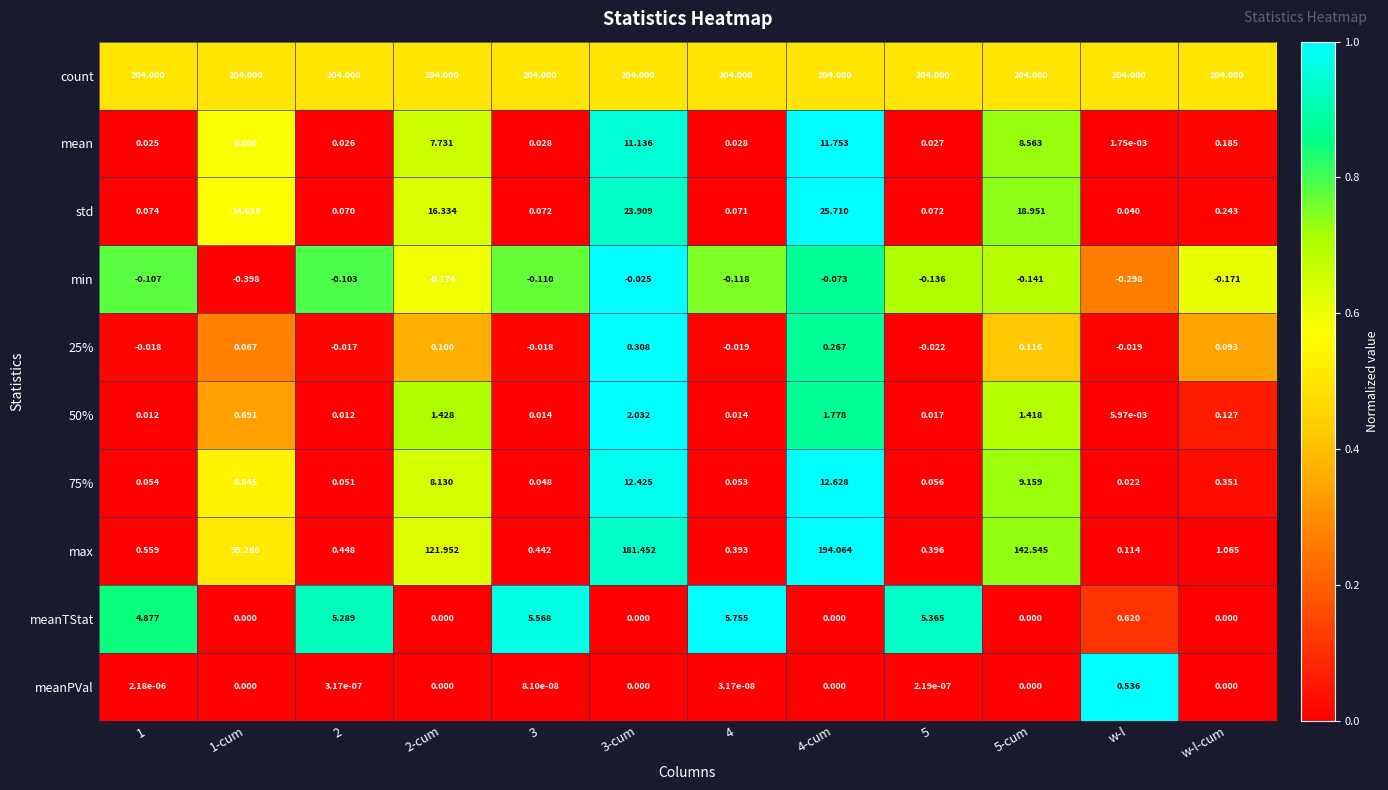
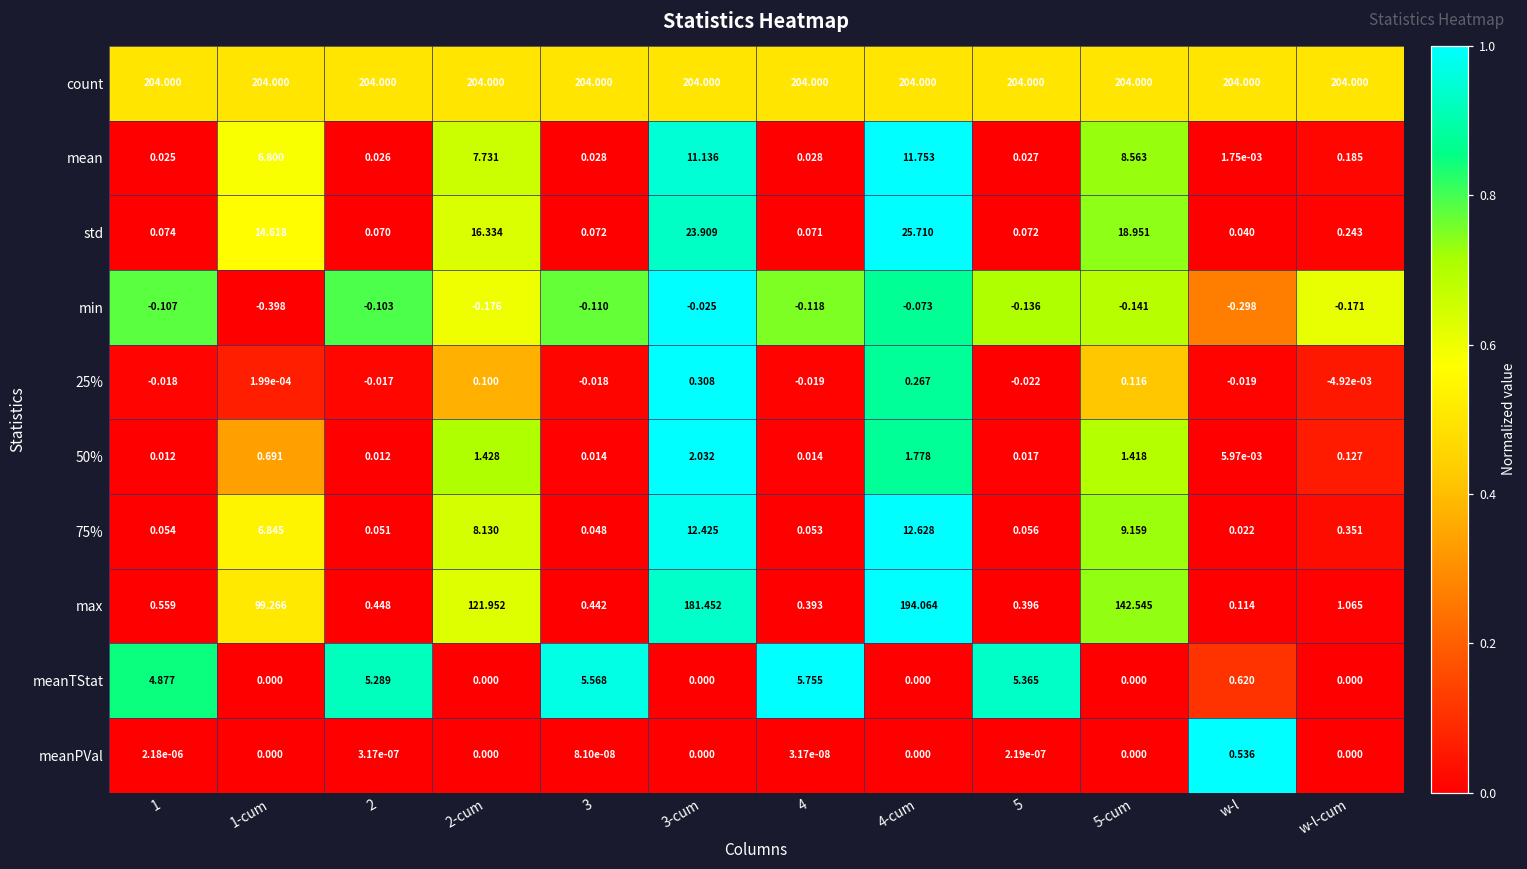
  {
    "count": {
      "1": "204.000",
      "1-cum": "204.000",
      "2": "204.000",
      "2-cum": "204.000",
      "3": "204.000",
      "3-cum": "204.000",
      "4": "204.000",
      "4-cum": "204.000",
      "5": "204.000",
      "5-cum": "204.000",
      "w-l": "204.000",
      "w-l-cum": "204.000"
    },
    "mean": {
      "1": "0.025",
      "1-cum": "6.800",
      "2": "0.026",
      "2-cum": "7.731",
      "3": "0.028",
      "3-cum": "11.136",
      "4": "0.028",
      "4-cum": "11.753",
      "5": "0.027",
      "5-cum": "8.563",
      "w-l": "1.75e-03",
      "w-l-cum": "0.185"
    },
    "std": {
      "1": "0.074",
      "1-cum": "14.618",
      "2": "0.070",
      "2-cum": "16.334",
      "3": "0.072",
      "3-cum": "23.909",
      "4": "0.071",
      "4-cum": "25.710",
      "5": "0.072",
      "5-cum": "18.951",
      "w-l": "0.040",
      "w-l-cum": "0.243"
    },
    "min": {
      "1": "-0.107",
      "1-cum": "-0.398",
      "2": "-0.103",
      "2-cum": "-0.176",
      "3": "-0.110",
      "3-cum": "-0.025",
      "4": "-0.118",
      "4-cum": "-0.073",
      "5": "-0.136",
      "5-cum": "-0.141",
      "w-l": "-0.298",
      "w-l-cum": "-0.171"
    },
    "25%": {
      "1": "-0.018",
-     "1-cum": "0.067",
+     "1-cum": "1.99e-04",
      "2": "-0.017",
      "2-cum": "0.100",
      "3": "-0.018",
      "3-cum": "0.308",
      "4": "-0.019",
      "4-cum": "0.267",
      "5": "-0.022",
      "5-cum": "0.116",
      "w-l": "-0.019",
-     "w-l-cum": "0.093"
+     "w-l-cum": "-4.92e-03"
    },
    "50%": {
      "1": "0.012",
      "1-cum": "0.691",
      "2": "0.012",
      "2-cum": "1.428",
      "3": "0.014",
      "3-cum": "2.032",
      "4": "0.014",
      "4-cum": "1.778",
      "5": "0.017",
      "5-cum": "1.418",
      "w-l": "5.97e-03",
      "w-l-cum": "0.127"
    },
    "75%": {
      "1": "0.054",
      "1-cum": "6.845",
      "2": "0.051",
      "2-cum": "8.130",
      "3": "0.048",
      "3-cum": "12.425",
      "4": "0.053",
      "4-cum": "12.628",
      "5": "0.056",
      "5-cum": "9.159",
      "w-l": "0.022",
      "w-l-cum": "0.351"
    },
    "max": {
      "1": "0.559",
      "1-cum": "99.266",
      "2": "0.448",
      "2-cum": "121.952",
      "3": "0.442",
      "3-cum": "181.452",
      "4": "0.393",
      "4-cum": "194.064",
      "5": "0.396",
      "5-cum": "142.545",
      "w-l": "0.114",
      "w-l-cum": "1.065"
    },
    "meanTStat": {
      "1": "4.877",
      "1-cum": "0.000",
      "2": "5.289",
      "2-cum": "0.000",
      "3": "5.568",
      "3-cum": "0.000",
      "4": "5.755",
      "4-cum": "0.000",
      "5": "5.365",
      "5-cum": "0.000",
      "w-l": "0.620",
      "w-l-cum": "0.000"
    },
    "meanPVal": {
      "1": "2.18e-06",
      "1-cum": "0.000",
      "2": "3.17e-07",
      "2-cum": "0.000",
      "3": "8.10e-08",
      "3-cum": "0.000",
      "4": "3.17e-08",
      "4-cum": "0.000",
      "5": "2.19e-07",
      "5-cum": "0.000",
      "w-l": "0.536",
      "w-l-cum": "0.000"
    }
  }
